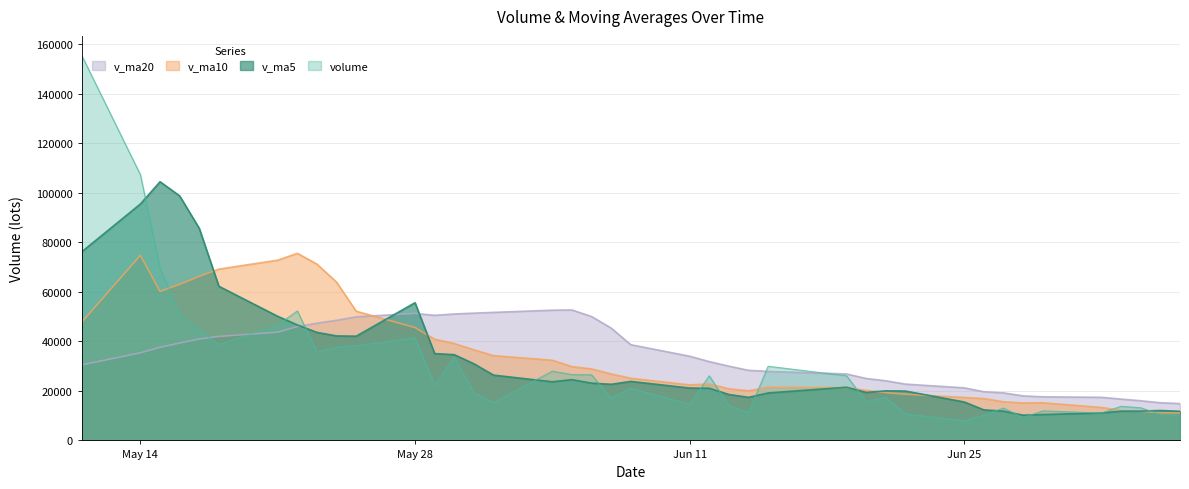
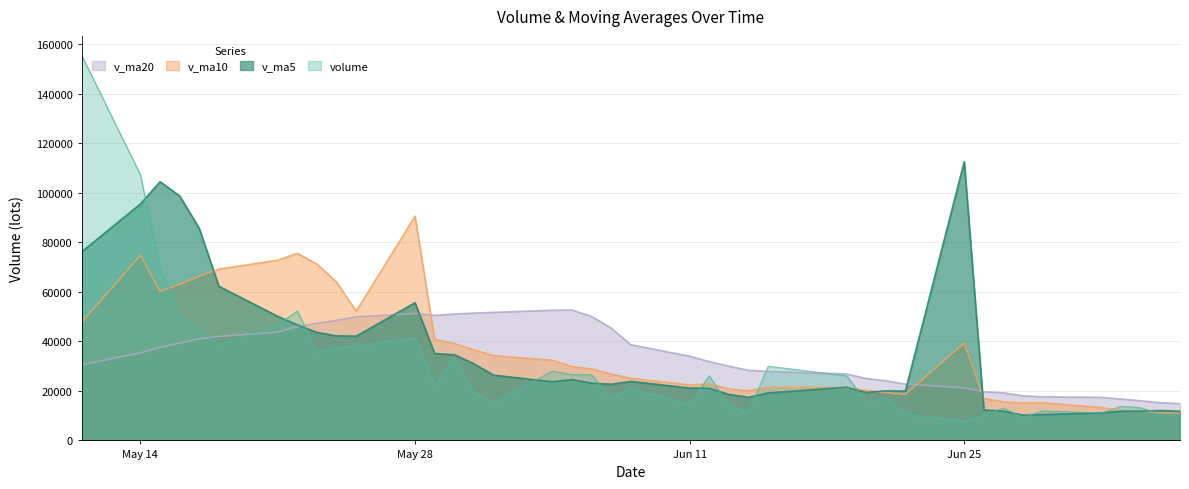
  {
    "v_ma10": {
      "May 14": 75000,
-     "May 28": 46000,
+     "May 28": 91000,
      "Jun 11": 22000,
-     "Jun 25": 17000
+     "Jun 25": 39000
    },
    "v_ma5": {
      "May 14": 95000,
      "May 28": 56000,
      "Jun 11": 21000,
-     "Jun 25": 16000
+     "Jun 25": 113000
    }
  }
